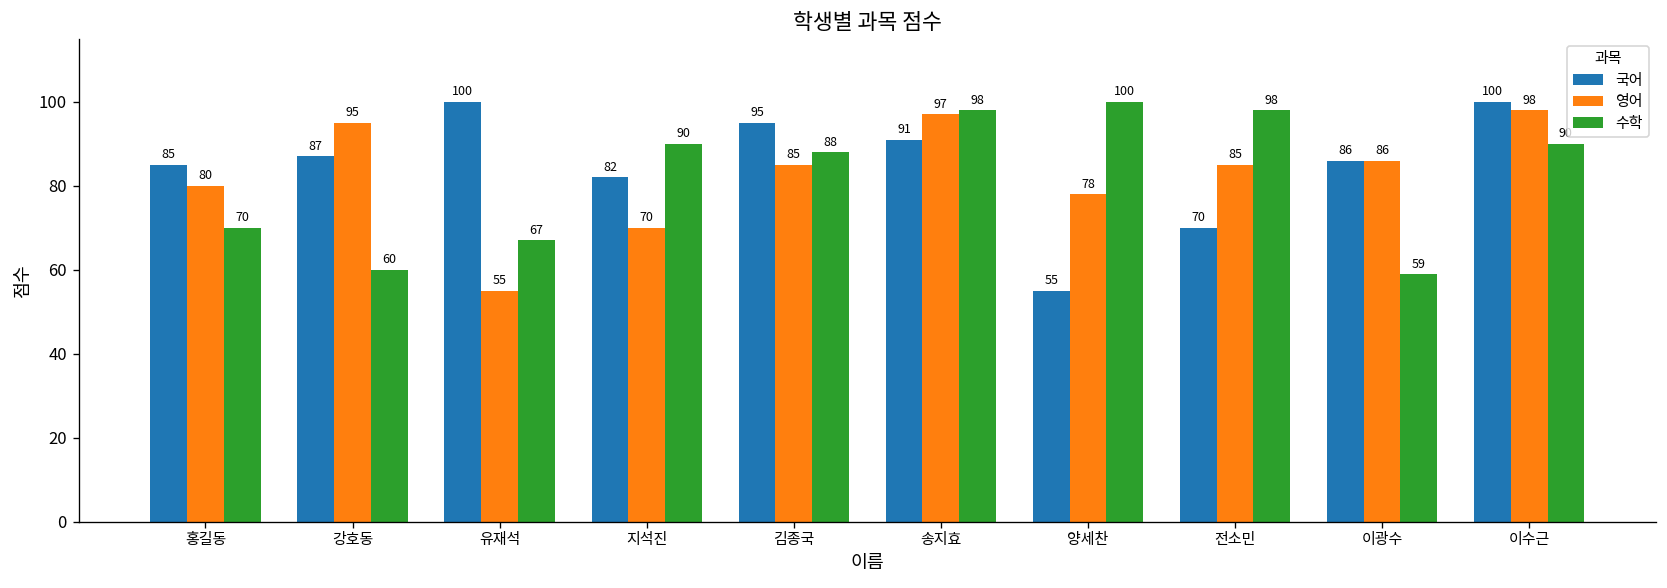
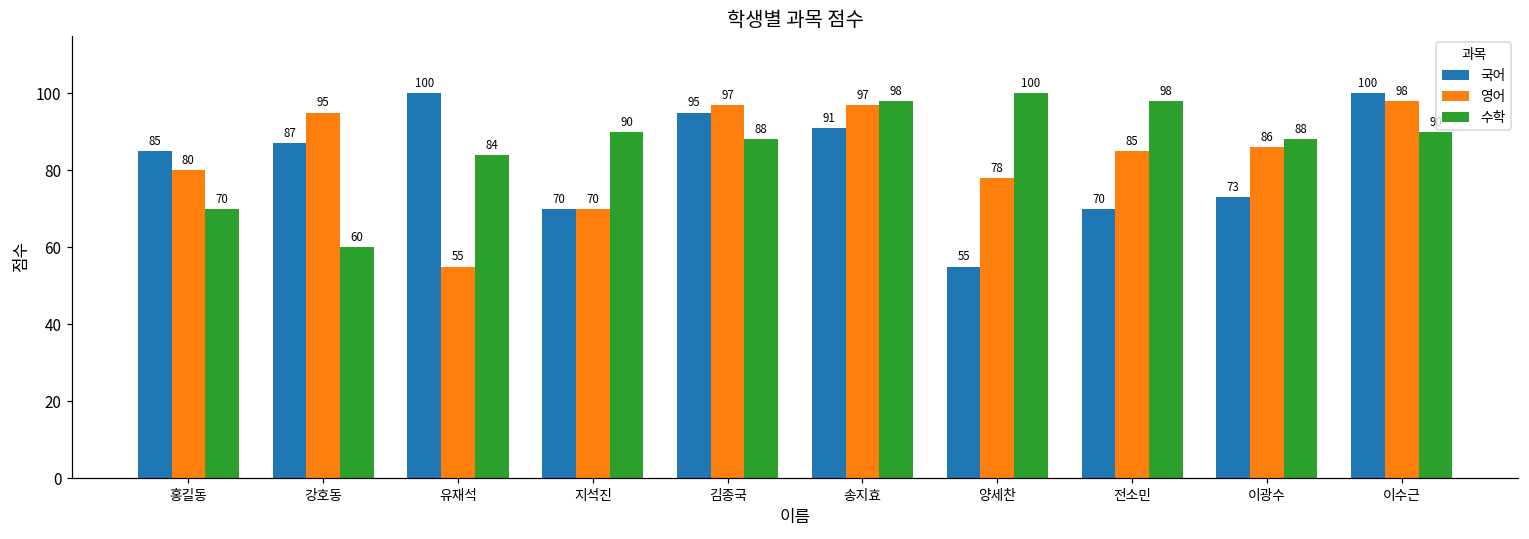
  {
    "국어": {
      "홍길동": 85,
      "강호동": 87,
      "유재석": 100,
-     "지석진": 82,
+     "지석진": 70,
      "김종국": 95,
      "송지효": 91,
      "양세찬": 55,
      "전소민": 70,
-     "이광수": 86,
+     "이광수": 73,
      "이수근": 100
    },
    "영어": {
      "홍길동": 80,
      "강호동": 95,
      "유재석": 55,
      "지석진": 70,
-     "김종국": 85,
+     "김종국": 97,
      "송지효": 97,
      "양세찬": 78,
      "전소민": 85,
      "이광수": 86,
      "이수근": 98
    },
    "수학": {
      "홍길동": 70,
      "강호동": 60,
-     "유재석": 67,
+     "유재석": 84,
      "지석진": 90,
      "김종국": 88,
      "송지효": 98,
      "양세찬": 100,
      "전소민": 98,
-     "이광수": 59
+     "이광수": 88
    }
  }
